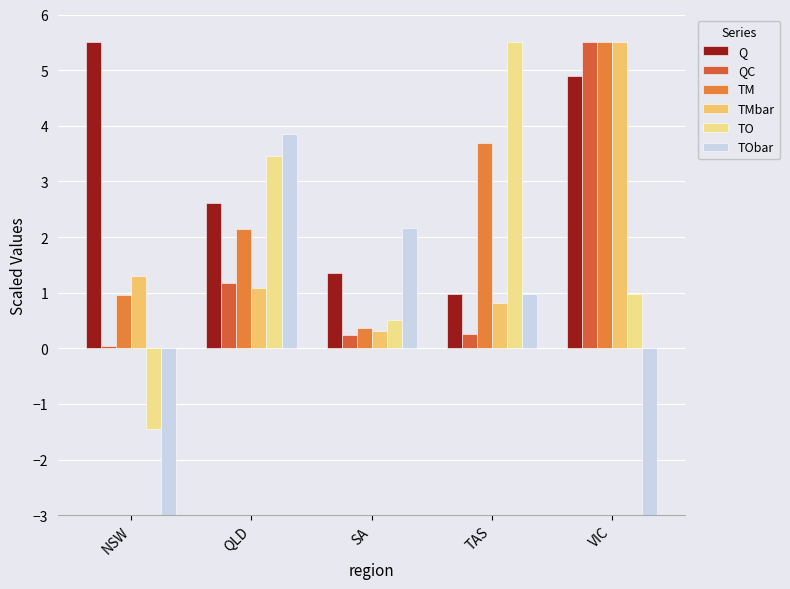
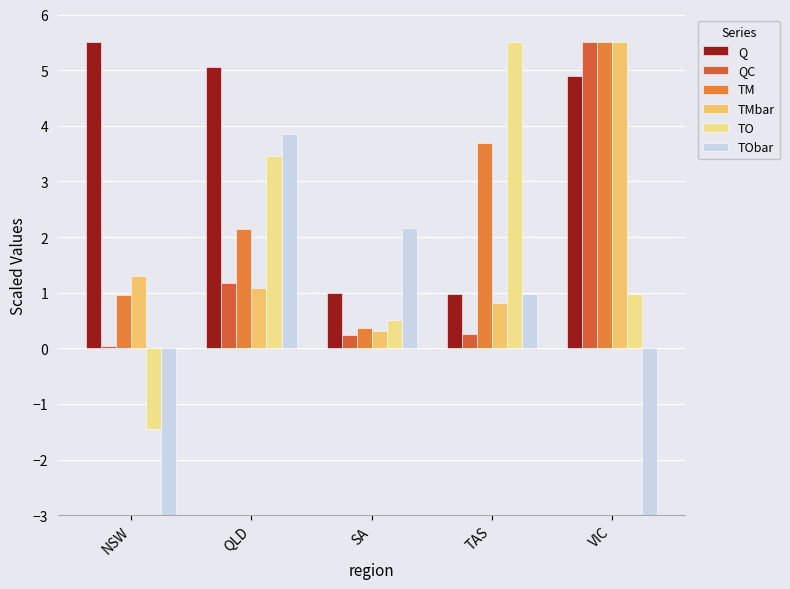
  {
    "Q": {
      "NSW": 5.5,
-     "QLD": 2.6,
-     "SA": 1.4,
+     "QLD": 5.1,
+     "SA": 1.0,
      "TAS": 1.0,
      "VIC": 4.9
    },
    "TObar": {
      "QLD": 3.8,
      "SA": 2.2,
      "TAS": 1.0
    }
  }
